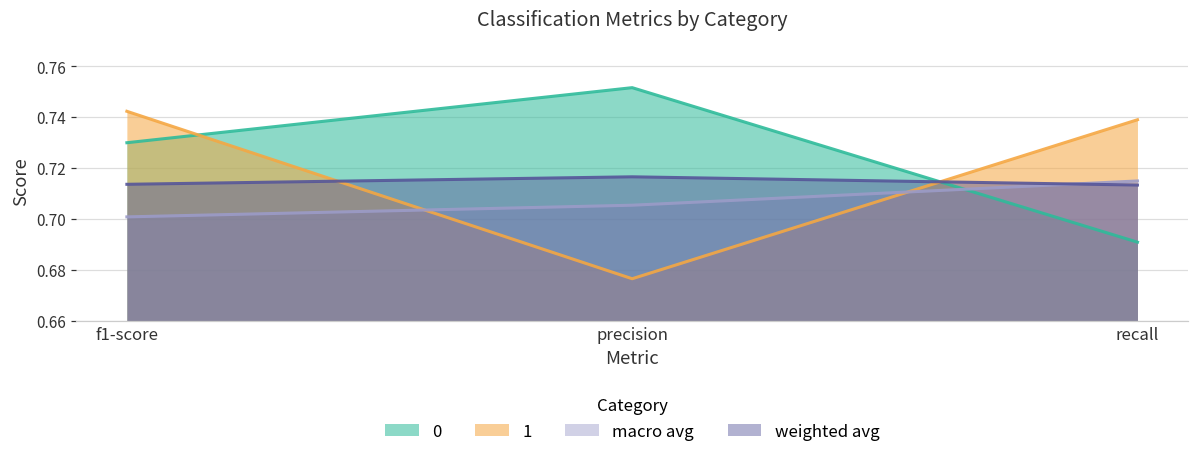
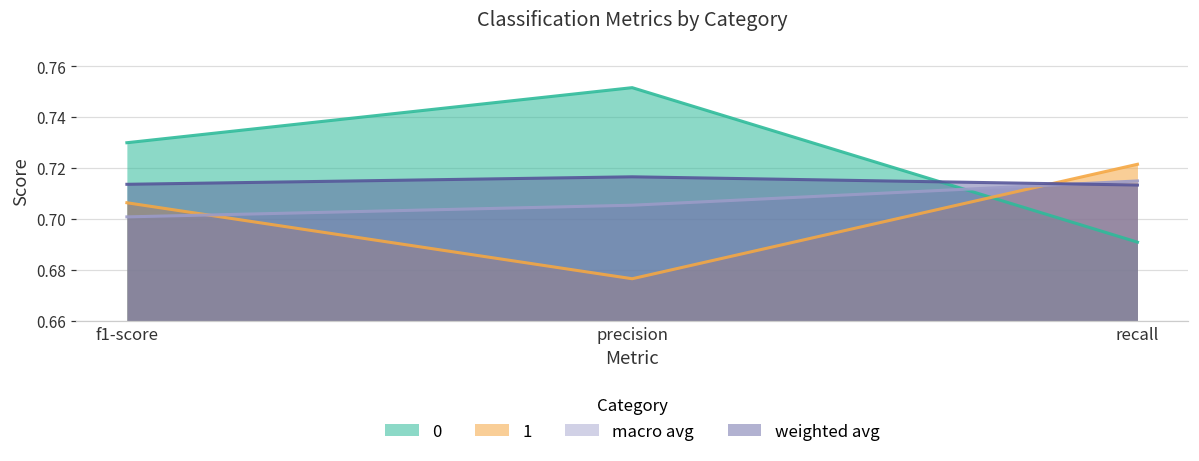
  {
    "0": {
      "f1-score": 0.730,
      "precision": 0.752,
      "recall": 0.691
    },
    "1": {
-     "f1-score": 0.742,
+     "f1-score": 0.706,
      "precision": 0.677,
-     "recall": 0.739
+     "recall": 0.722
    },
    "macro avg": {
      "f1-score": 0.701,
      "precision": 0.705,
      "recall": 0.715
    },
    "weighted avg": {
      "f1-score": 0.714,
      "precision": 0.717,
      "recall": 0.713
    }
  }
